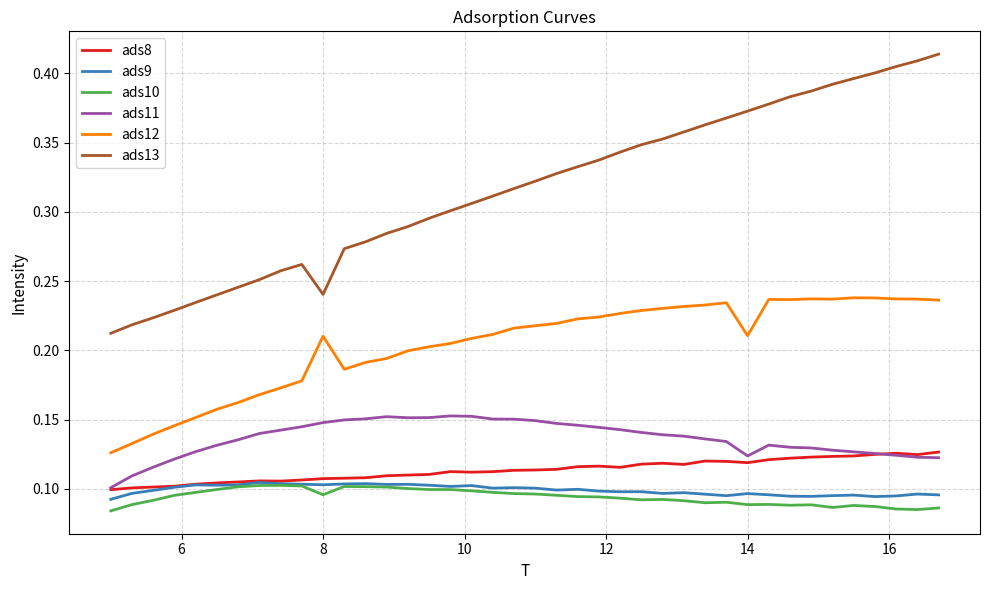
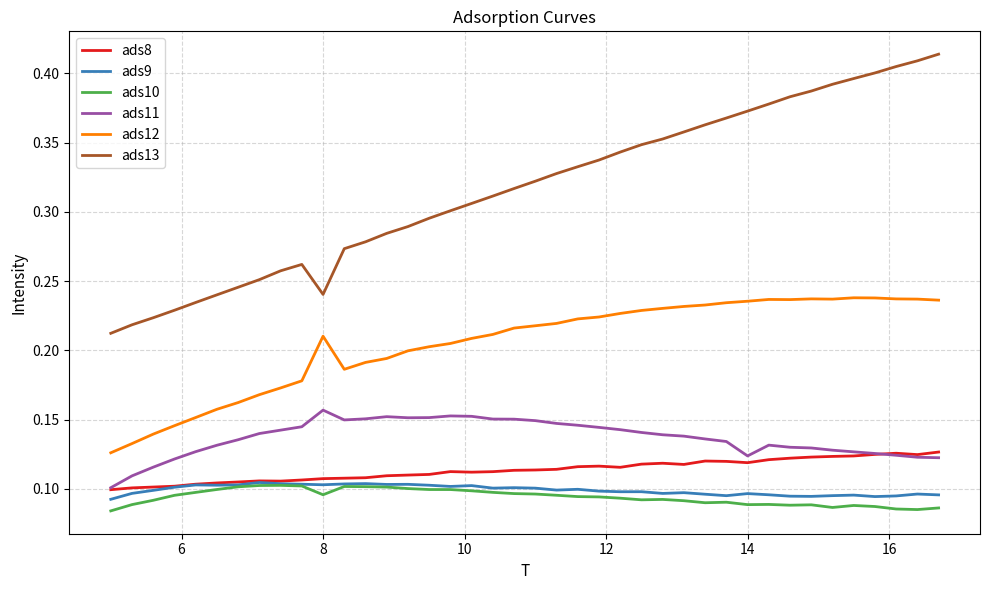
  {
    "ads8": {
      "8": 0.107,
      "14": 0.119
    },
    "ads9": {
      "8": 0.103,
      "14": 0.096
    },
    "ads10": {
      "8": 0.096,
      "14": 0.089
    },
    "ads11": {
-     "8": 0.148,
+     "8": 0.157,
      "14": 0.124
    },
    "ads12": {
      "8": 0.210,
-     "14": 0.211
+     "14": 0.235
    },
    "ads13": {
      "8": 0.240,
      "14": 0.373
    }
  }
